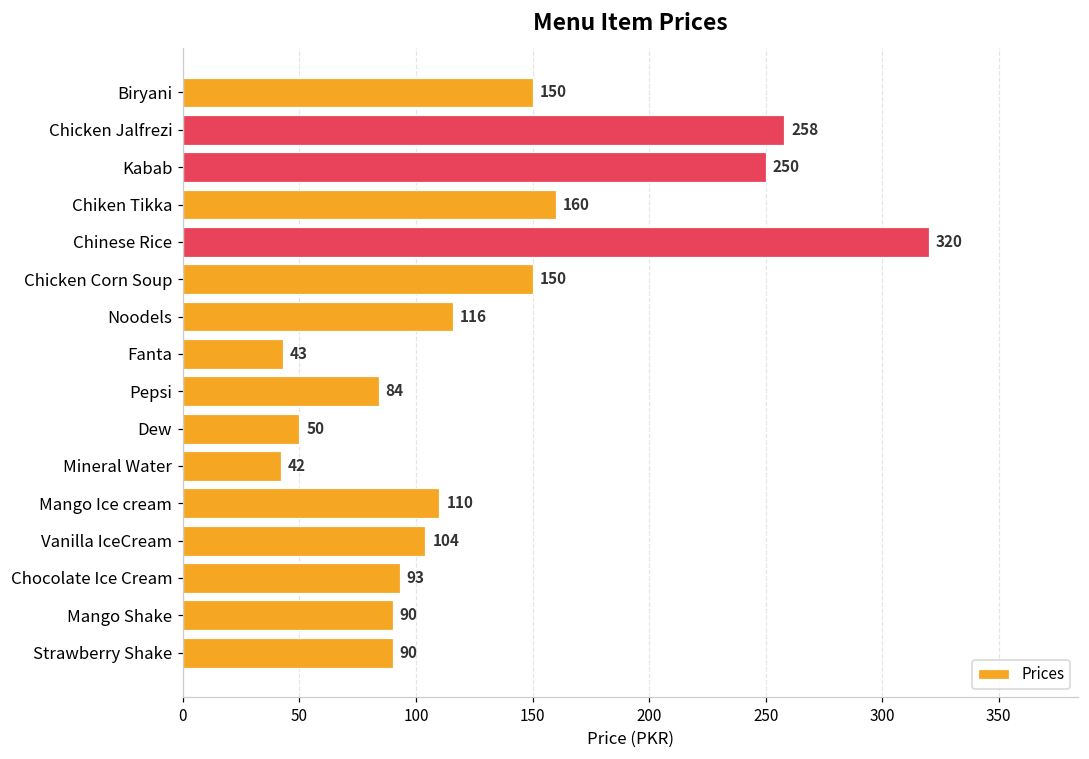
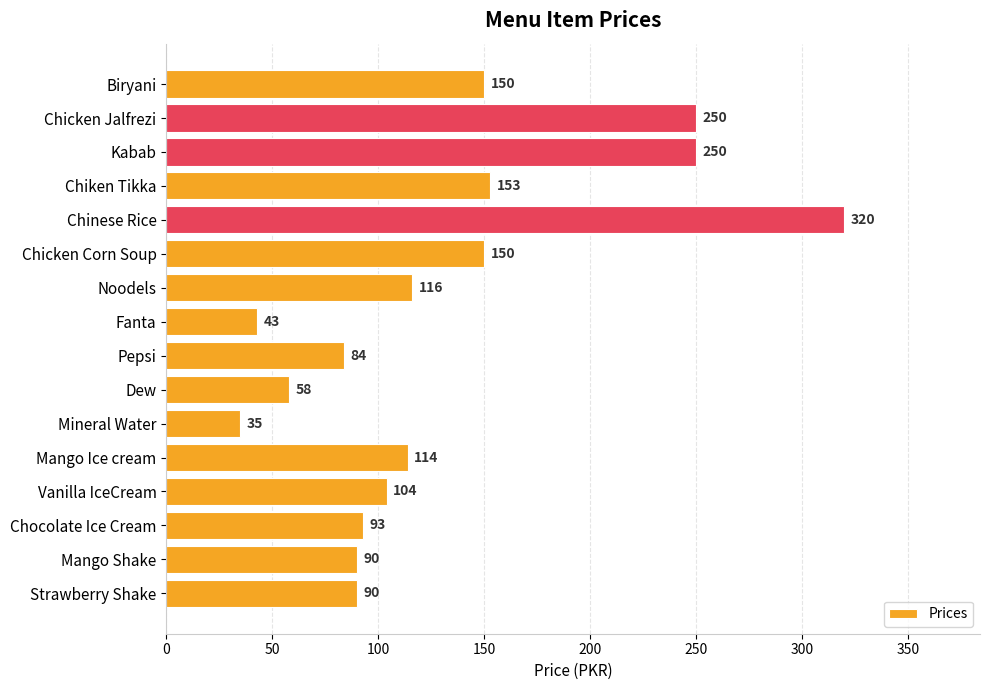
  {
    "Biryani": 150,
-   "Chicken Jalfrezi": 258,
+   "Chicken Jalfrezi": 250,
    "Kabab": 250,
-   "Chiken Tikka": 160,
+   "Chiken Tikka": 153,
    "Chinese Rice": 320,
    "Chicken Corn Soup": 150,
    "Noodels": 116,
    "Fanta": 43,
    "Pepsi": 84,
-   "Dew": 50,
-   "Mineral Water": 42,
-   "Mango Ice cream": 110,
+   "Dew": 58,
+   "Mineral Water": 35,
+   "Mango Ice cream": 114,
    "Vanilla IceCream": 104,
    "Chocolate Ice Cream": 93,
    "Mango Shake": 90,
    "Strawberry Shake": 90
  }
